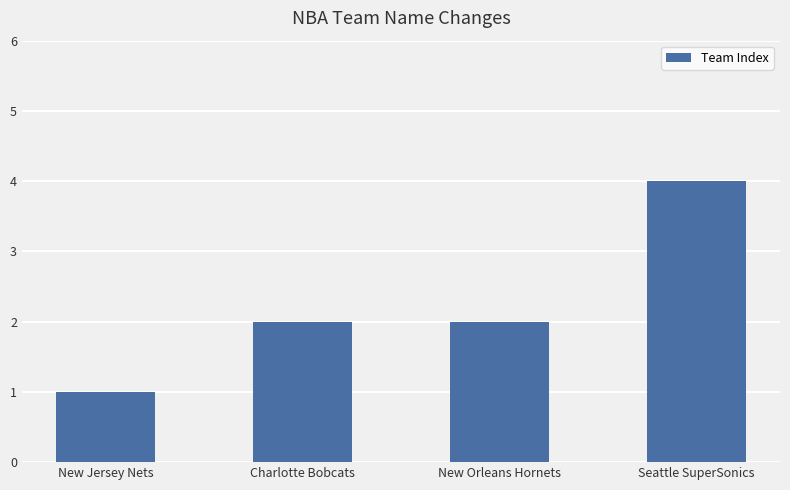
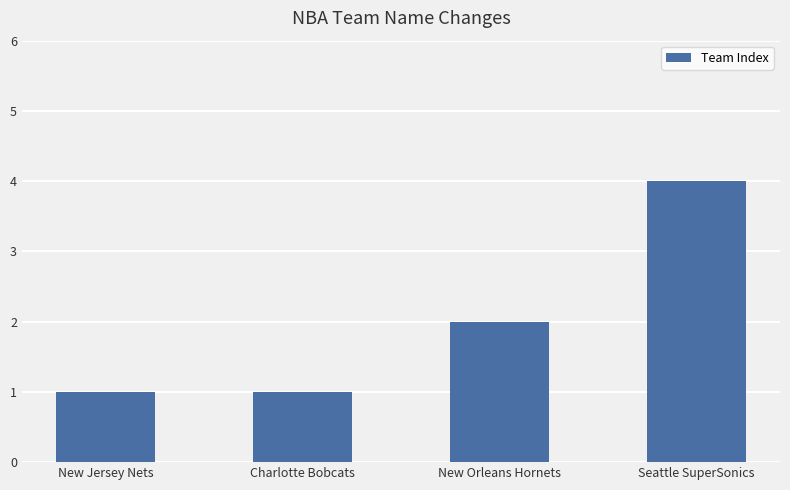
  {
    "New Jersey Nets": 1,
-   "Charlotte Bobcats": 2,
+   "Charlotte Bobcats": 1,
    "New Orleans Hornets": 2,
    "Seattle SuperSonics": 4
  }
